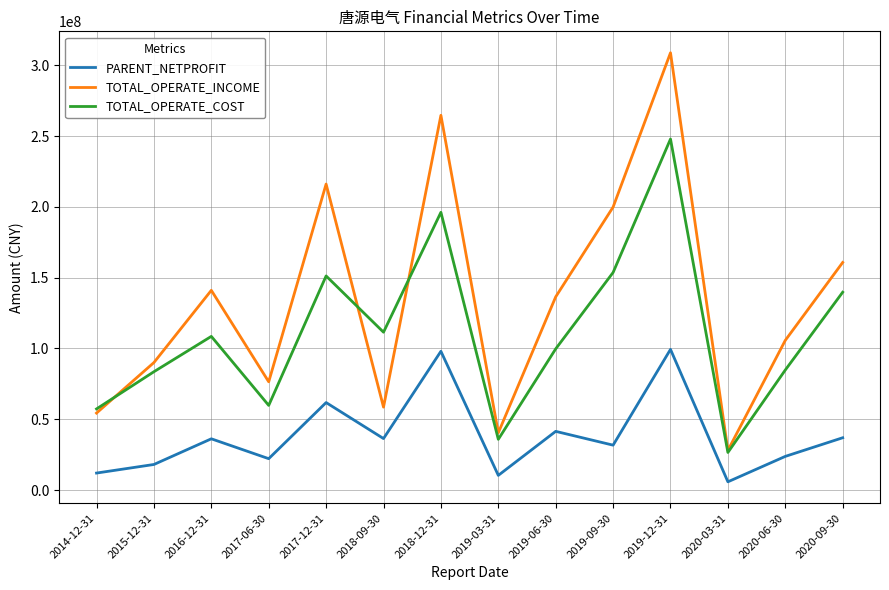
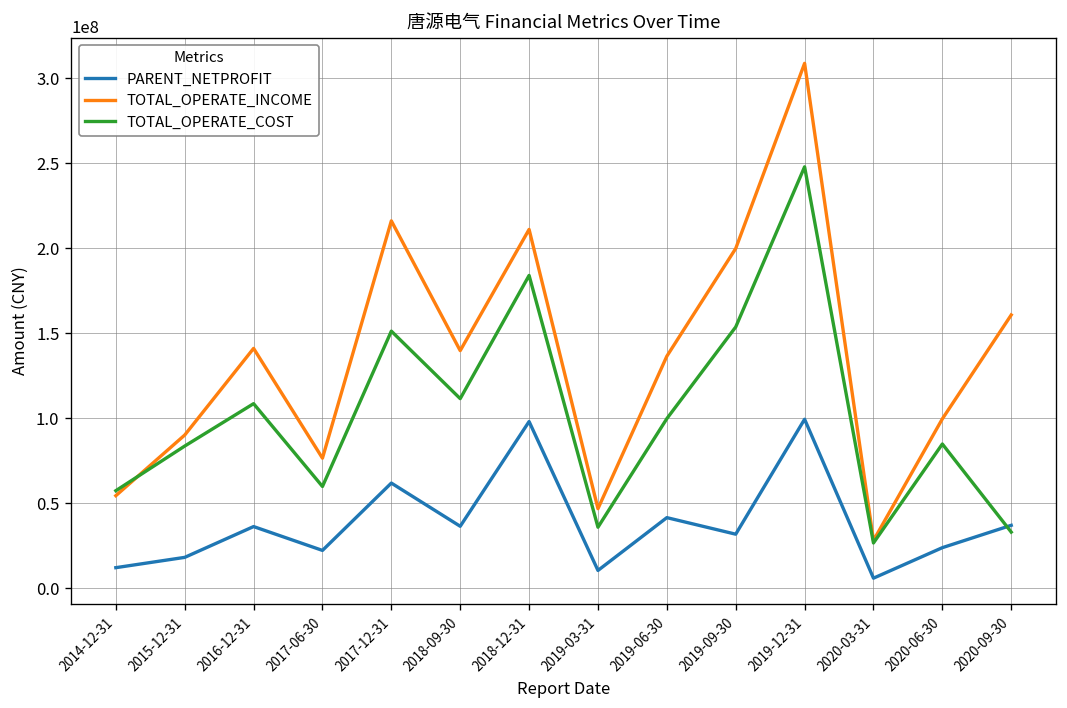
  {
    "PARENT_NETPROFIT": {
      "2014-12-31": 12000000,
      "2015-12-31": 18000000,
      "2016-12-31": 36000000,
      "2017-06-30": 22000000,
      "2017-12-31": 62000000,
      "2018-09-30": 36000000,
      "2018-12-31": 98000000,
      "2019-03-31": 10000000,
      "2019-06-30": 41000000,
      "2019-09-30": 32000000,
      "2019-12-31": 99000000,
      "2020-03-31": 6000000,
      "2020-06-30": 24000000,
      "2020-09-30": 37000000
    },
    "TOTAL_OPERATE_INCOME": {
      "2014-12-31": 54000000,
      "2015-12-31": 90000000,
      "2016-12-31": 141000000,
      "2017-06-30": 76000000,
      "2017-12-31": 216000000,
-     "2018-09-30": 59000000,
-     "2018-12-31": 265000000,
-     "2019-03-31": 40000000,
+     "2018-09-30": 140000000,
+     "2018-12-31": 211000000,
+     "2019-03-31": 47000000,
      "2019-06-30": 136000000,
      "2019-09-30": 200000000,
      "2019-12-31": 309000000,
-     "2020-06-30": 106000000,
+     "2020-06-30": 100000000,
      "2020-09-30": 161000000
    },
    "TOTAL_OPERATE_COST": {
      "2014-12-31": 57000000,
      "2015-12-31": 84000000,
      "2016-12-31": 109000000,
      "2017-06-30": 60000000,
      "2017-12-31": 151000000,
      "2018-09-30": 111000000,
-     "2018-12-31": 196000000,
+     "2018-12-31": 184000000,
      "2019-03-31": 36000000,
      "2019-06-30": 100000000,
      "2019-09-30": 154000000,
      "2019-12-31": 248000000,
      "2020-06-30": 85000000,
-     "2020-09-30": 140000000
+     "2020-09-30": 33000000
    }
  }
